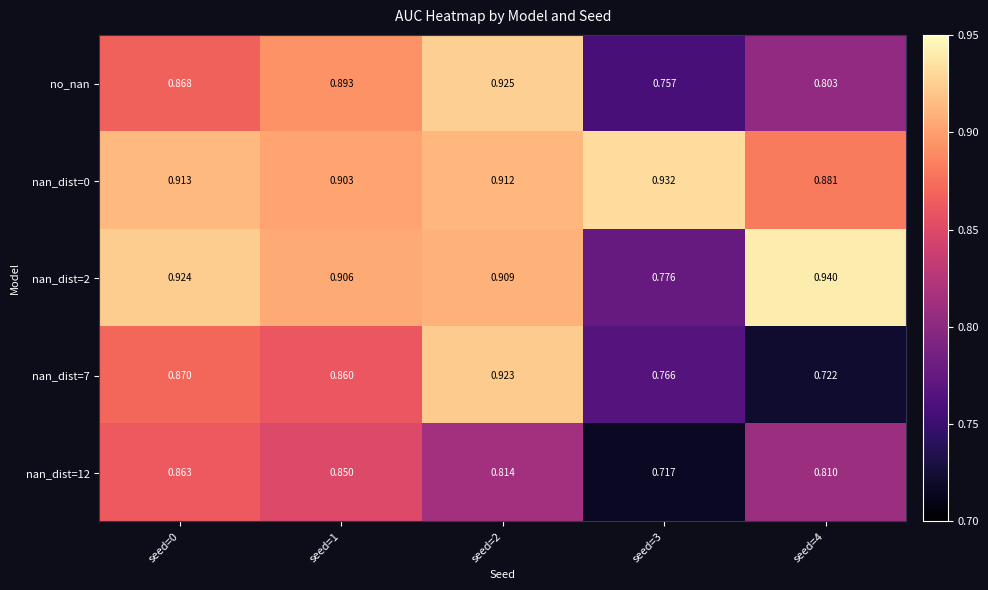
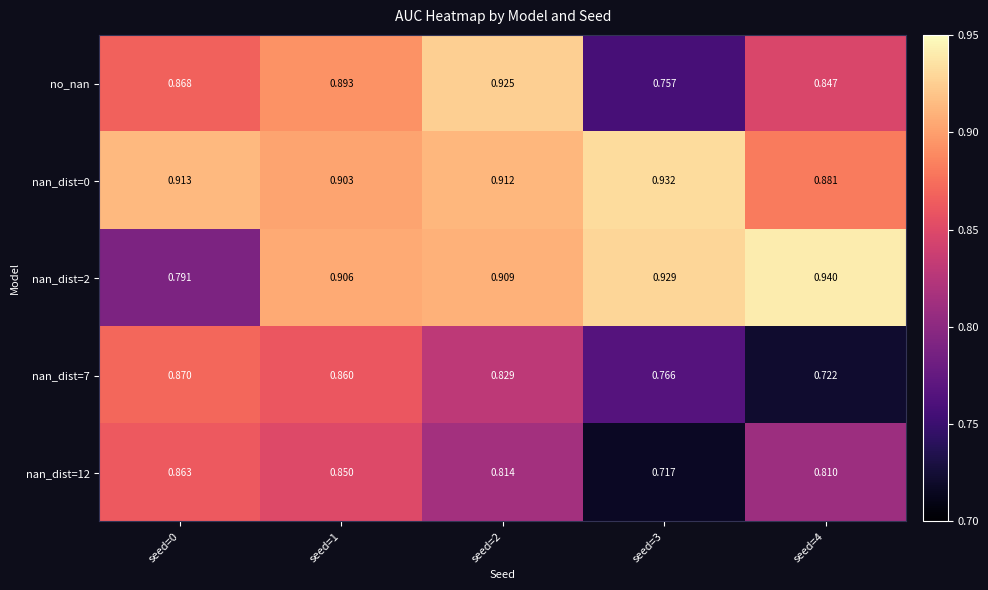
  {
    "no_nan": {
      "seed=0": 0.868,
      "seed=1": 0.893,
      "seed=2": 0.925,
      "seed=3": 0.757,
-     "seed=4": 0.803
+     "seed=4": 0.847
    },
    "nan_dist=0": {
      "seed=0": 0.913,
      "seed=1": 0.903,
      "seed=2": 0.912,
      "seed=3": 0.932,
      "seed=4": 0.881
    },
    "nan_dist=2": {
-     "seed=0": 0.924,
+     "seed=0": 0.791,
      "seed=1": 0.906,
      "seed=2": 0.909,
-     "seed=3": 0.776,
+     "seed=3": 0.929,
      "seed=4": 0.940
    },
    "nan_dist=7": {
      "seed=0": 0.870,
      "seed=1": 0.860,
-     "seed=2": 0.923,
+     "seed=2": 0.829,
      "seed=3": 0.766,
      "seed=4": 0.722
    },
    "nan_dist=12": {
      "seed=0": 0.863,
      "seed=1": 0.850,
      "seed=2": 0.814,
      "seed=3": 0.717,
      "seed=4": 0.810
    }
  }
